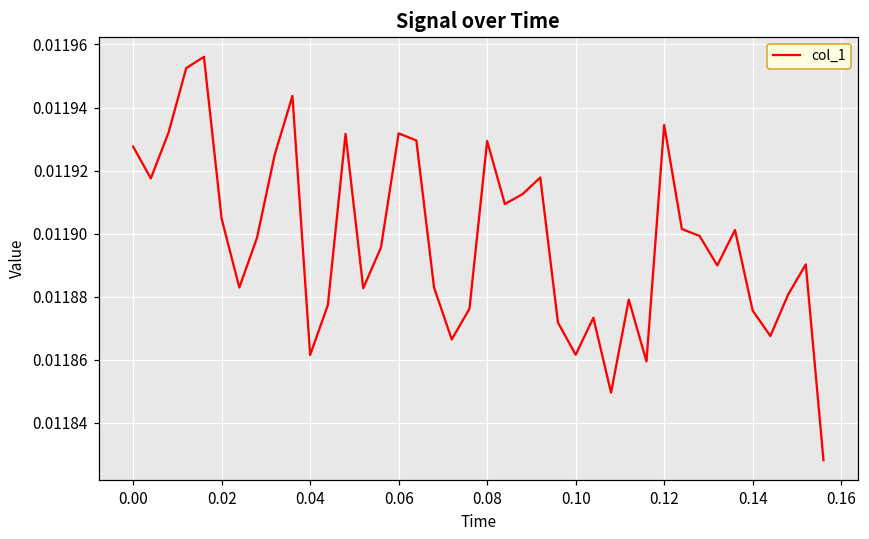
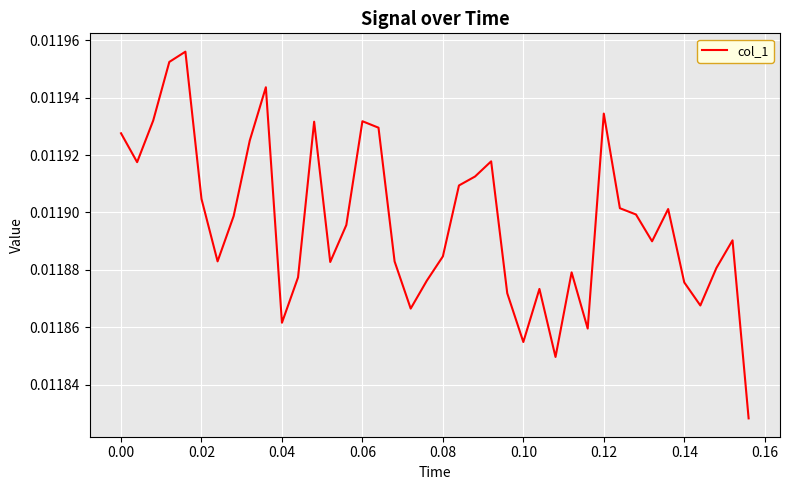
  {
    "0.00": 0.011928,
    "0.02": 0.011905,
    "0.04": 0.011862,
    "0.06": 0.011932,
-   "0.08": 0.011929,
-   "0.10": 0.011862,
+   "0.08": 0.011885,
+   "0.10": 0.011855,
    "0.12": 0.011934,
    "0.14": 0.011876
  }
